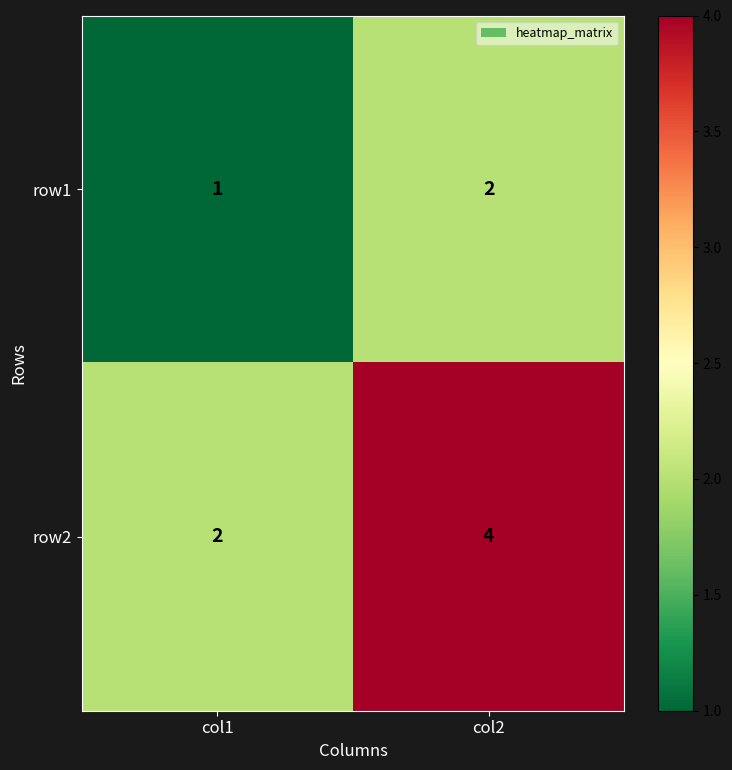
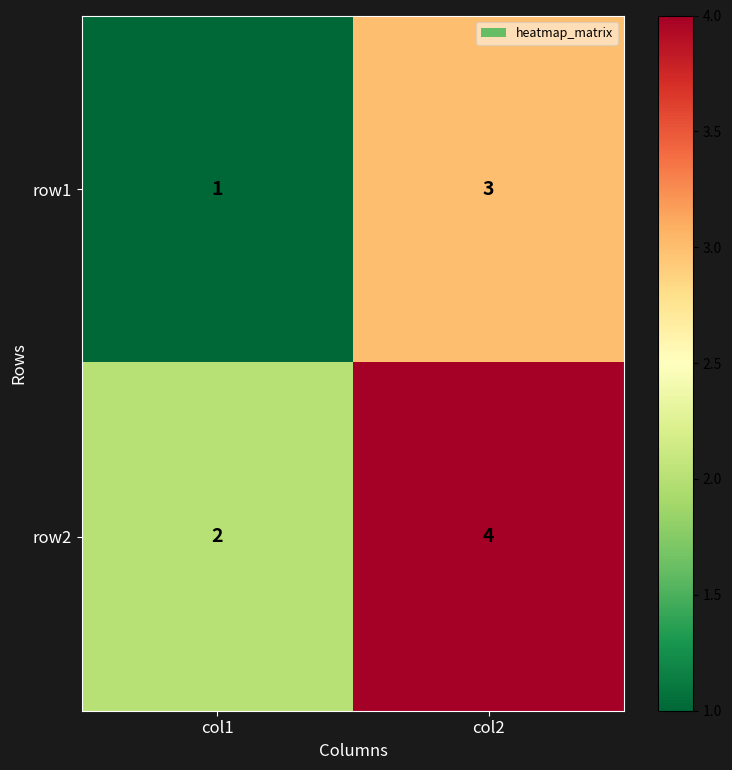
  {
    "row1": {
      "col1": 1,
-     "col2": 2
+     "col2": 3
    },
    "row2": {
      "col1": 2,
      "col2": 4
    }
  }
